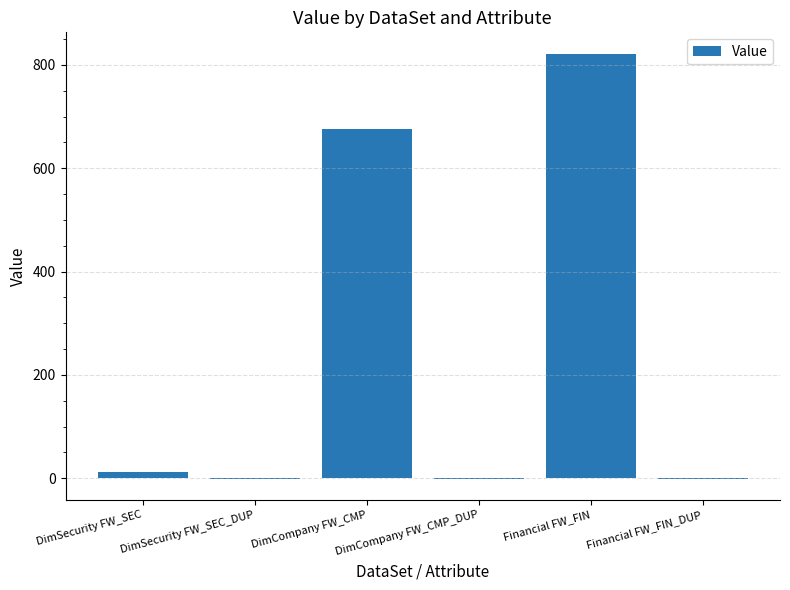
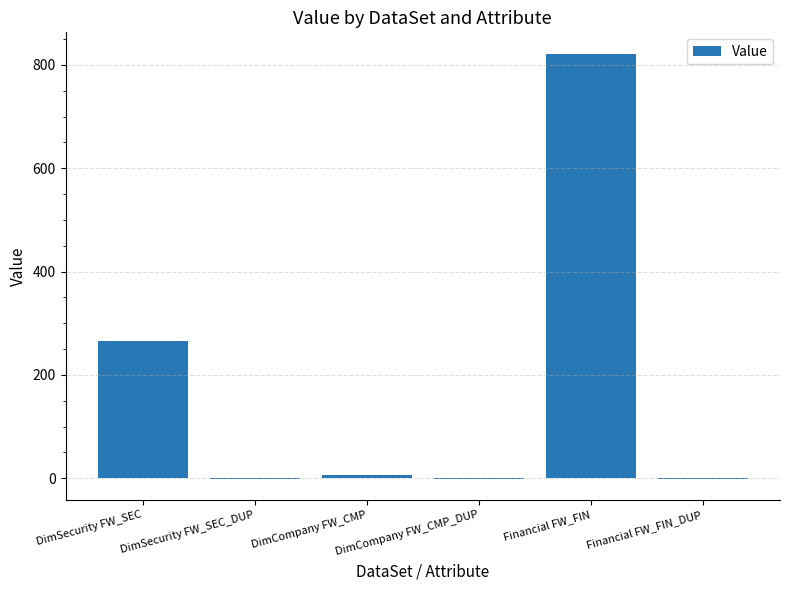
  {
-   "DimSecurity FW_SEC": 10,
-   "DimCompany FW_CMP": 680,
+   "DimSecurity FW_SEC": 270,
+   "DimCompany FW_CMP": 10,
    "Financial FW_FIN": 820
  }
